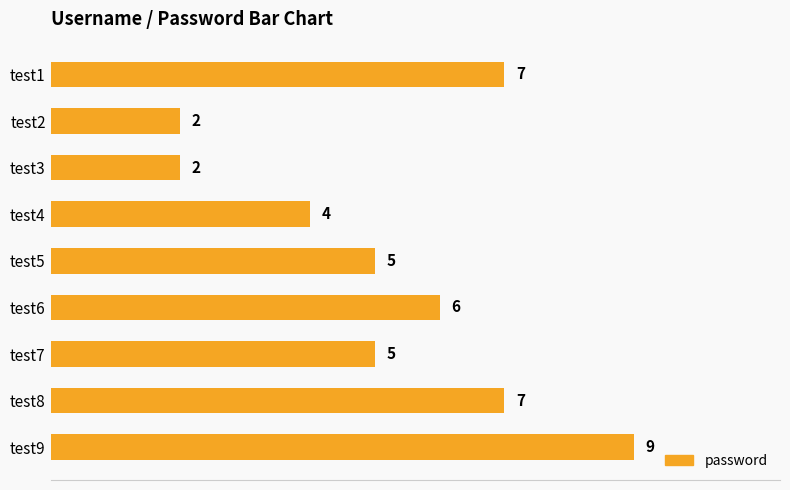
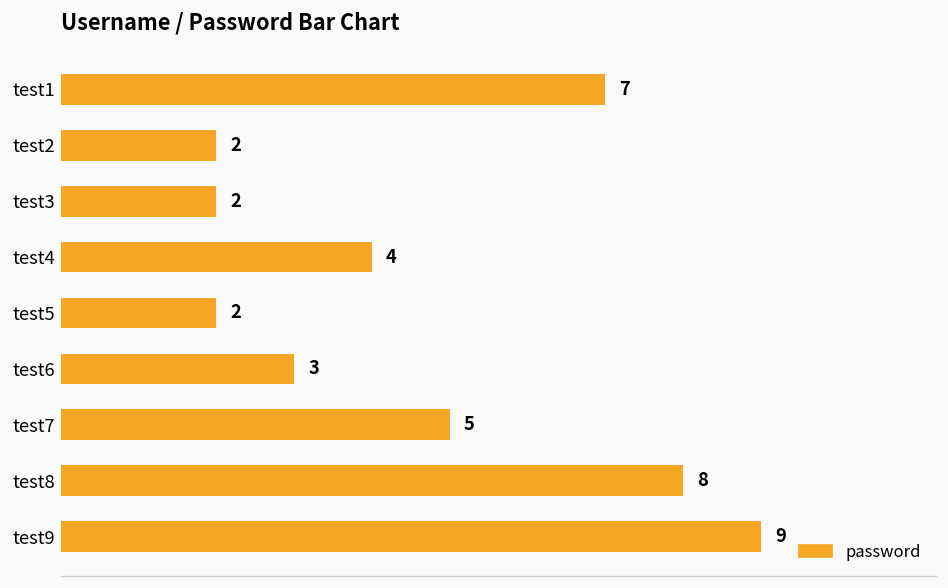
  {
    "test1": 7,
    "test2": 2,
    "test3": 2,
    "test4": 4,
-   "test5": 5,
-   "test6": 6,
+   "test5": 2,
+   "test6": 3,
    "test7": 5,
-   "test8": 7,
+   "test8": 8,
    "test9": 9
  }
